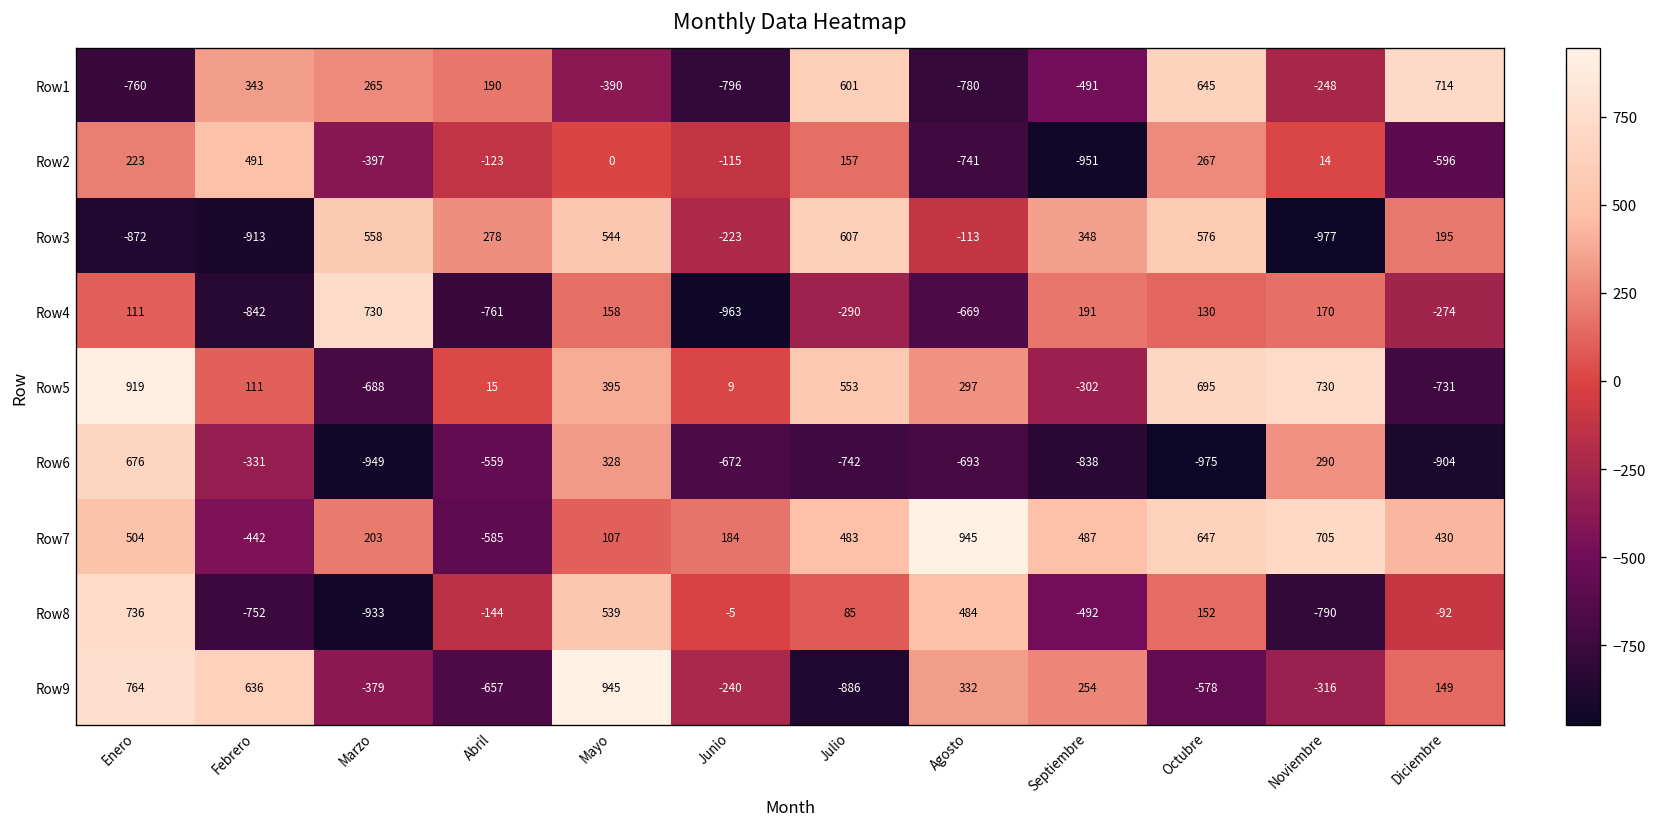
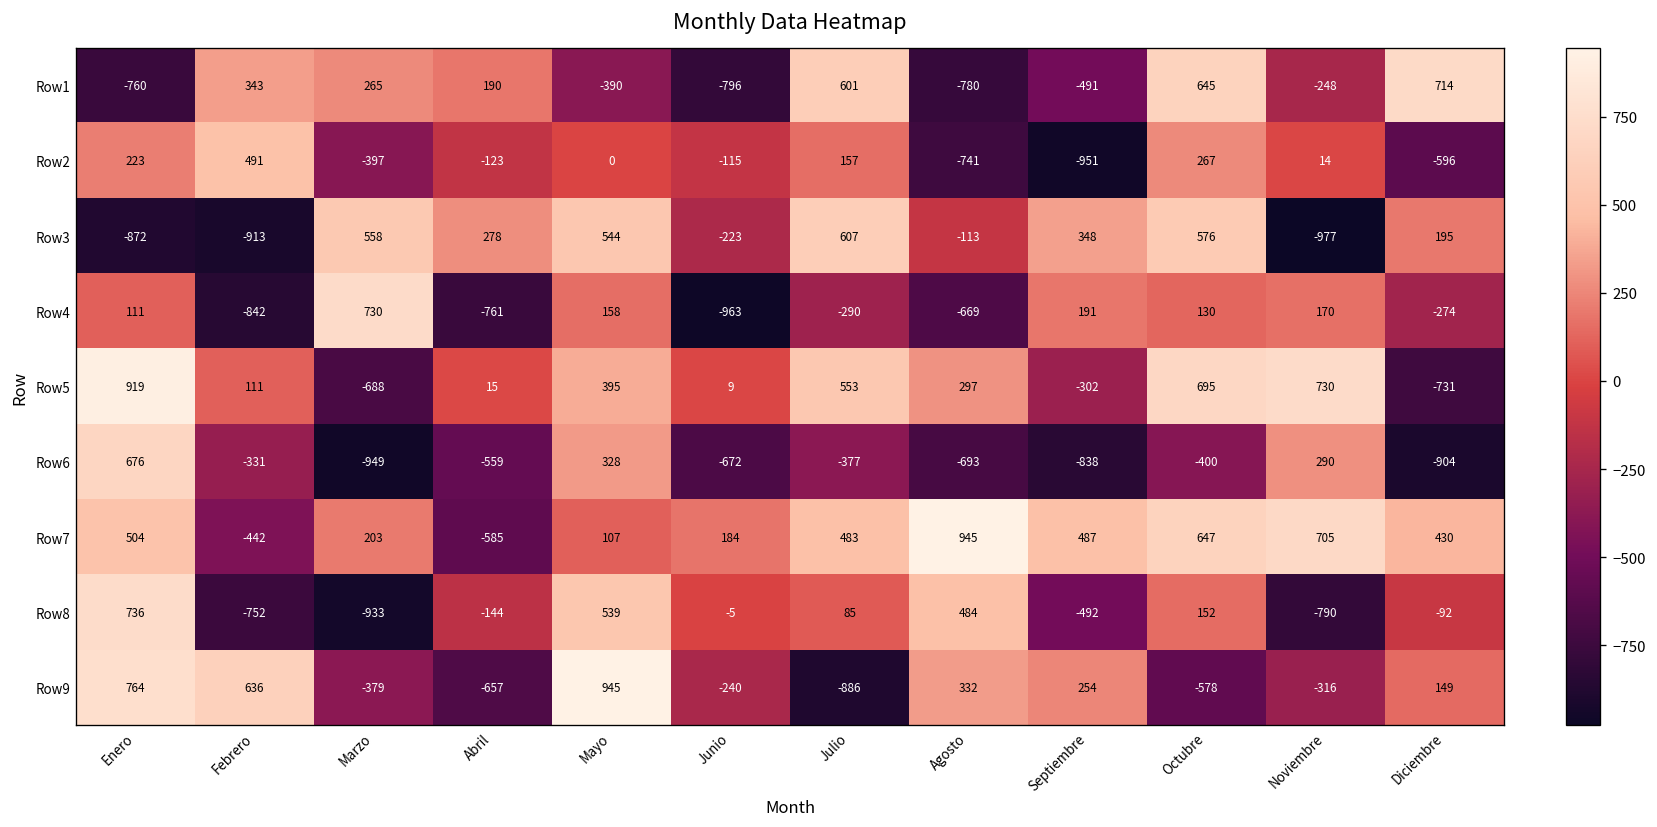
  {
    "Row1": {
      "Enero": -760,
      "Febrero": 343,
      "Marzo": 265,
      "Abril": 190,
      "Mayo": -390,
      "Junio": -796,
      "Julio": 601,
      "Agosto": -780,
      "Septiembre": -491,
      "Octubre": 645,
      "Noviembre": -248,
      "Diciembre": 714
    },
    "Row2": {
      "Enero": 223,
      "Febrero": 491,
      "Marzo": -397,
      "Abril": -123,
      "Mayo": 0,
      "Junio": -115,
      "Julio": 157,
      "Agosto": -741,
      "Septiembre": -951,
      "Octubre": 267,
      "Noviembre": 14,
      "Diciembre": -596
    },
    "Row3": {
      "Enero": -872,
      "Febrero": -913,
      "Marzo": 558,
      "Abril": 278,
      "Mayo": 544,
      "Junio": -223,
      "Julio": 607,
      "Agosto": -113,
      "Septiembre": 348,
      "Octubre": 576,
      "Noviembre": -977,
      "Diciembre": 195
    },
    "Row4": {
      "Enero": 111,
      "Febrero": -842,
      "Marzo": 730,
      "Abril": -761,
      "Mayo": 158,
      "Junio": -963,
      "Julio": -290,
      "Agosto": -669,
      "Septiembre": 191,
      "Octubre": 130,
      "Noviembre": 170,
      "Diciembre": -274
    },
    "Row5": {
      "Enero": 919,
      "Febrero": 111,
      "Marzo": -688,
      "Abril": 15,
      "Mayo": 395,
      "Junio": 9,
      "Julio": 553,
      "Agosto": 297,
      "Septiembre": -302,
      "Octubre": 695,
      "Noviembre": 730,
      "Diciembre": -731
    },
    "Row6": {
      "Enero": 676,
      "Febrero": -331,
      "Marzo": -949,
      "Abril": -559,
      "Mayo": 328,
      "Junio": -672,
-     "Julio": -742,
+     "Julio": -377,
      "Agosto": -693,
      "Septiembre": -838,
-     "Octubre": -975,
+     "Octubre": -400,
      "Noviembre": 290,
      "Diciembre": -904
    },
    "Row7": {
      "Enero": 504,
      "Febrero": -442,
      "Marzo": 203,
      "Abril": -585,
      "Mayo": 107,
      "Junio": 184,
      "Julio": 483,
      "Agosto": 945,
      "Septiembre": 487,
      "Octubre": 647,
      "Noviembre": 705,
      "Diciembre": 430
    },
    "Row8": {
      "Enero": 736,
      "Febrero": -752,
      "Marzo": -933,
      "Abril": -144,
      "Mayo": 539,
      "Junio": -5,
      "Julio": 85,
      "Agosto": 484,
      "Septiembre": -492,
      "Octubre": 152,
      "Noviembre": -790,
      "Diciembre": -92
    },
    "Row9": {
      "Enero": 764,
      "Febrero": 636,
      "Marzo": -379,
      "Abril": -657,
      "Mayo": 945,
      "Junio": -240,
      "Julio": -886,
      "Agosto": 332,
      "Septiembre": 254,
      "Octubre": -578,
      "Noviembre": -316,
      "Diciembre": 149
    }
  }
